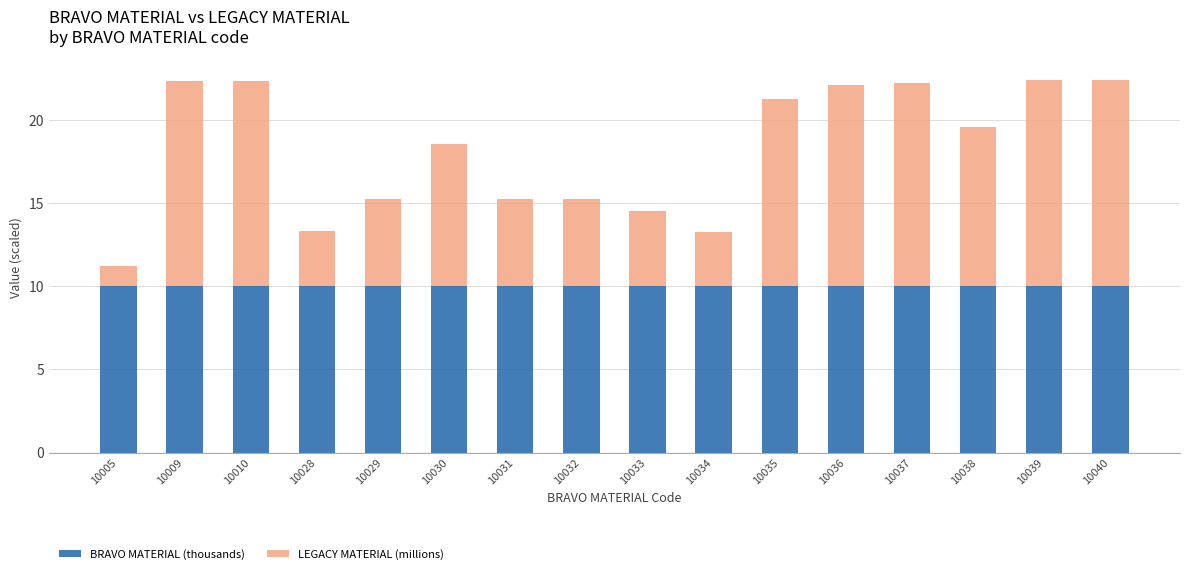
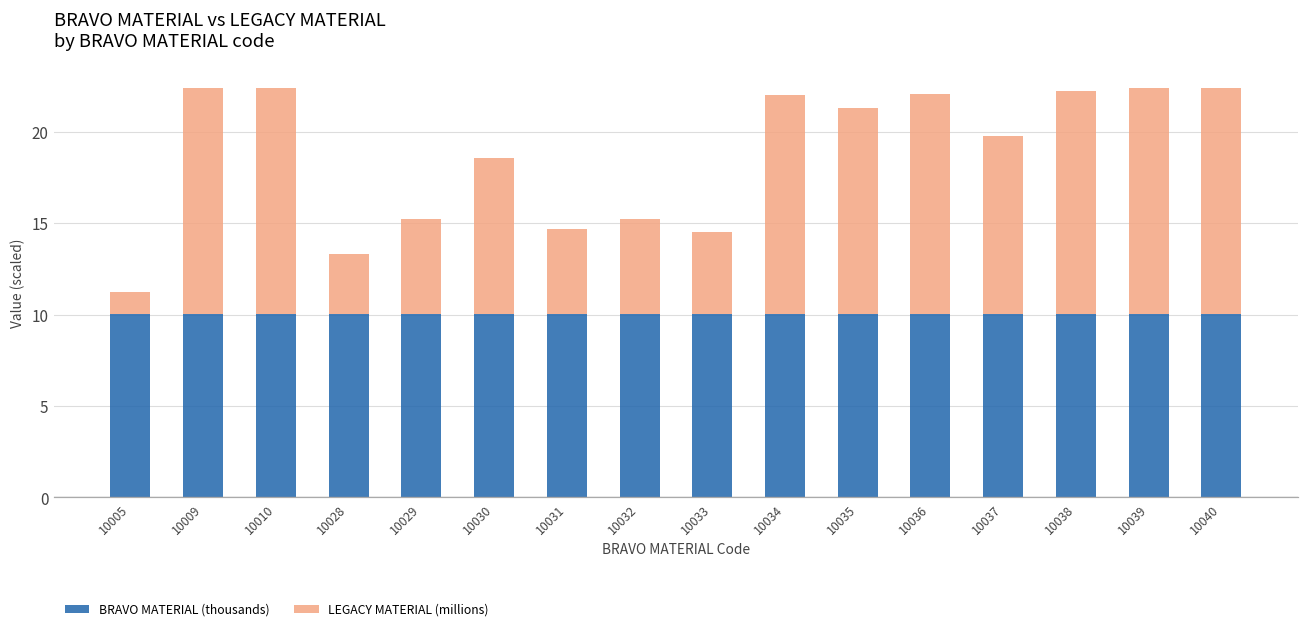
  {
    "BRAVO MATERIAL (thousands)": {
      "10005": 10.0,
      "10009": 10.0,
      "10010": 10.0,
      "10028": 10.0,
      "10029": 10.0,
      "10030": 10.0,
      "10031": 10.0,
      "10032": 10.0,
      "10033": 10.0,
      "10034": 10.0,
      "10035": 10.0,
      "10036": 10.0,
      "10037": 10.0,
      "10038": 10.0,
      "10039": 10.0,
      "10040": 10.0
    },
    "LEGACY MATERIAL (millions)": {
      "10005": 1.2,
      "10009": 12.4,
      "10010": 12.4,
      "10028": 3.3,
      "10029": 5.2,
      "10030": 8.5,
-     "10031": 5.2,
+     "10031": 4.7,
      "10032": 5.2,
      "10033": 4.5,
-     "10034": 3.3,
+     "10034": 12.0,
      "10035": 11.3,
      "10036": 12.0,
-     "10037": 12.2,
-     "10038": 9.5,
+     "10037": 9.8,
+     "10038": 12.2,
      "10039": 12.4,
      "10040": 12.4
    }
  }
